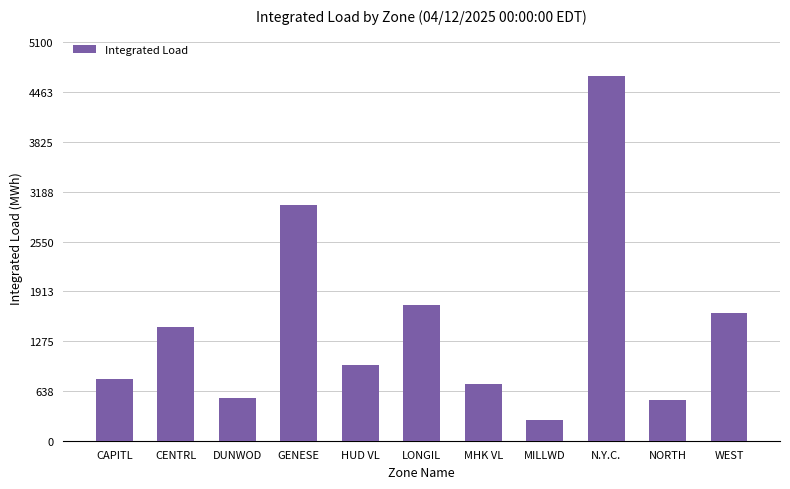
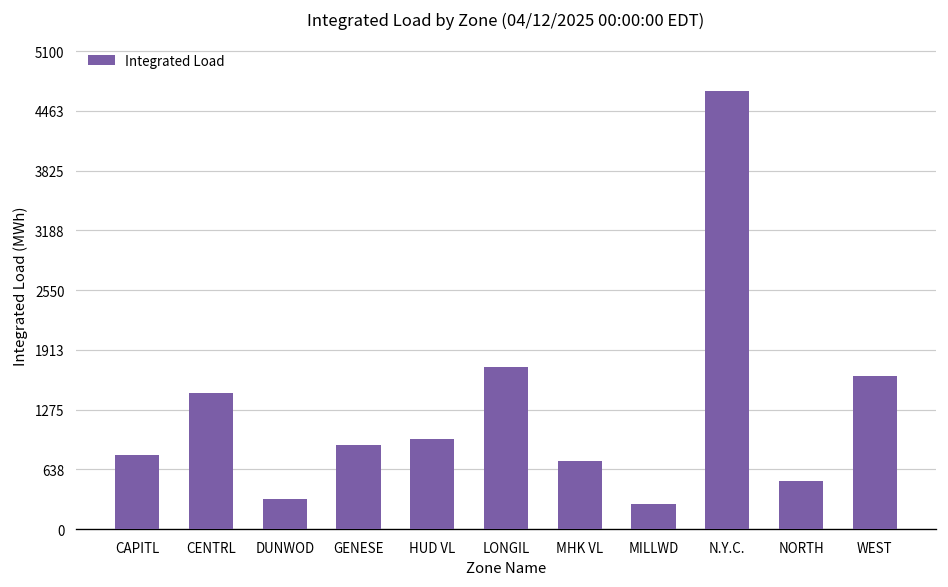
  {
    "CAPITL": 800,
    "CENTRL": 1500,
-   "DUNWOD": 600,
-   "GENESE": 3000,
+   "DUNWOD": 300,
+   "GENESE": 900,
    "HUD VL": 1000,
    "LONGIL": 1700,
    "MHK VL": 700,
    "MILLWD": 300,
    "N.Y.C.": 4700,
    "NORTH": 500,
    "WEST": 1600
  }
